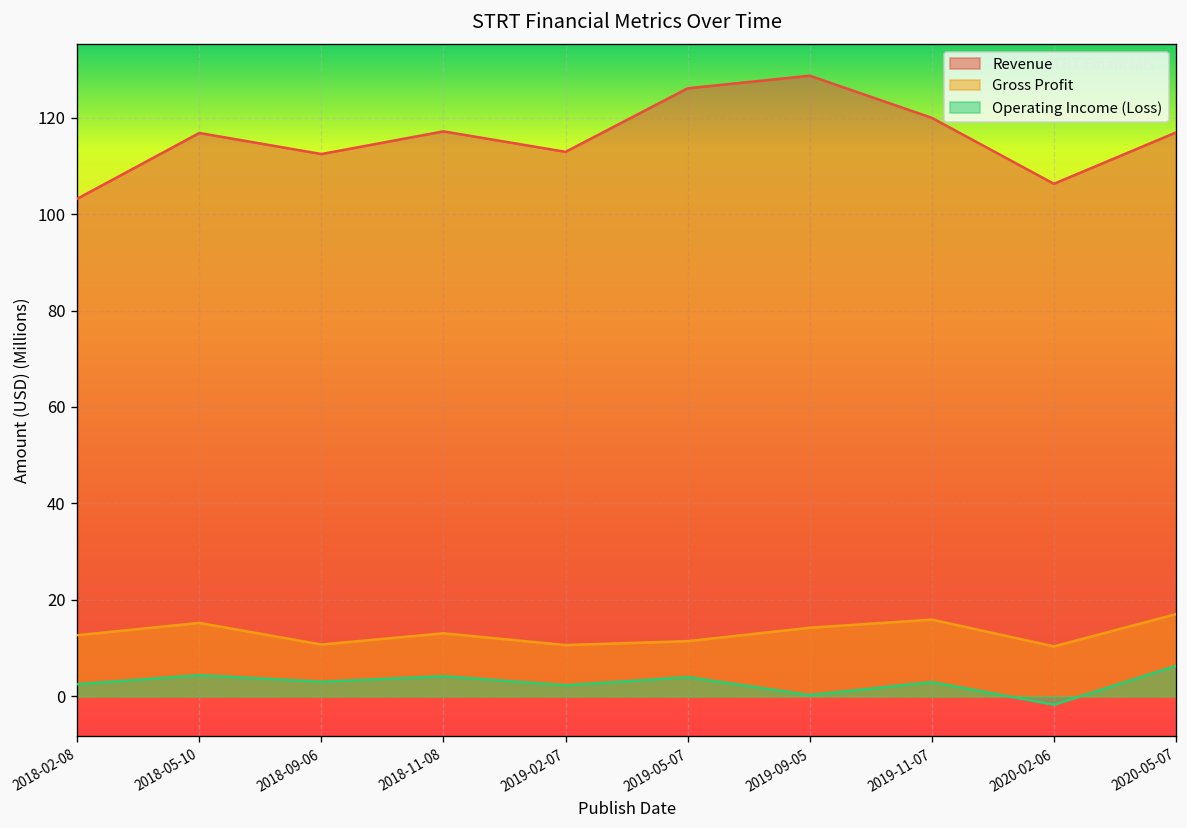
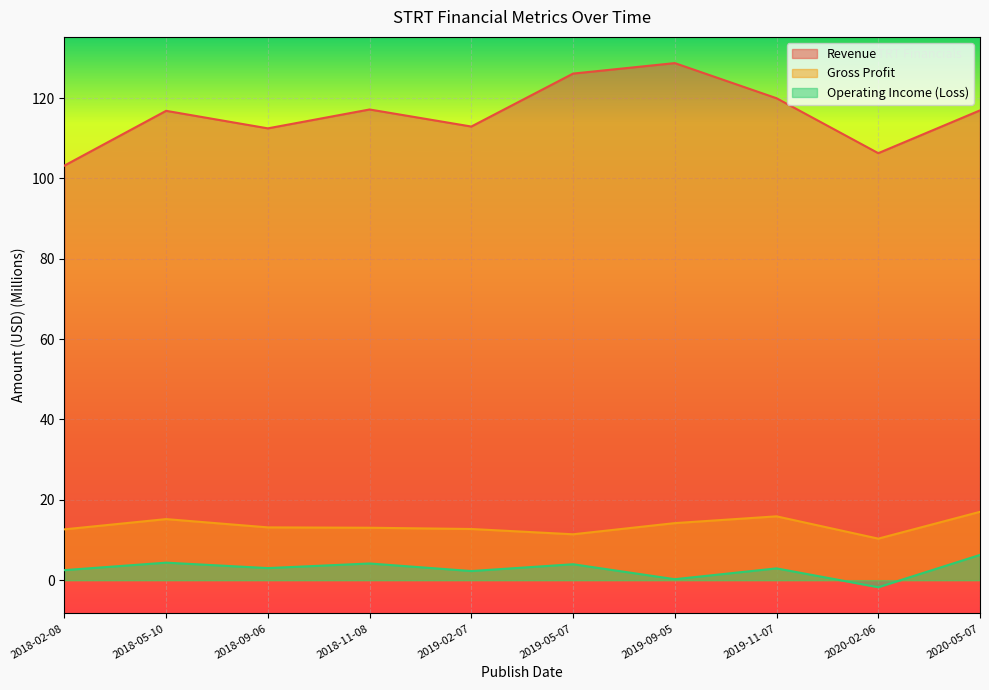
  {
    "Revenue": {
      "2018-02-08": 103,
      "2018-05-10": 117,
      "2018-09-06": 112,
      "2018-11-08": 117,
      "2019-02-07": 113,
      "2019-05-07": 126,
      "2019-09-05": 129,
      "2019-11-07": 120,
      "2020-02-06": 106,
      "2020-05-07": 117
    },
    "Gross Profit": {
      "2018-02-08": 13,
      "2018-05-10": 15,
-     "2018-09-06": 11,
+     "2018-09-06": 13,
      "2018-11-08": 13,
-     "2019-02-07": 11,
+     "2019-02-07": 13,
      "2019-05-07": 11,
      "2019-09-05": 14,
      "2019-11-07": 16,
      "2020-02-06": 10,
      "2020-05-07": 17
    }
  }
